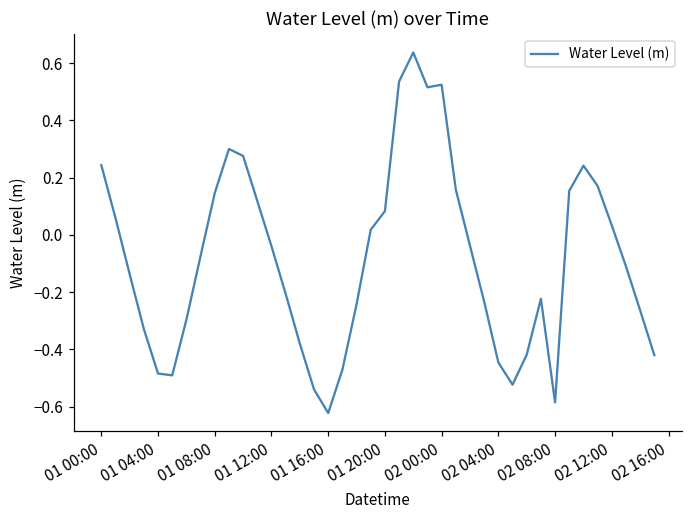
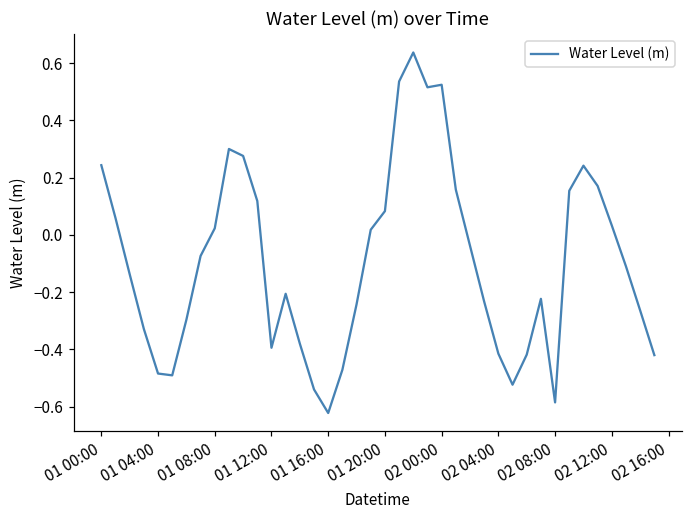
  {
    "01 00:00": 0.24,
    "01 04:00": -0.48,
-   "01 08:00": 0.15,
-   "01 12:00": -0.04,
+   "01 08:00": 0.02,
+   "01 12:00": -0.39,
    "01 16:00": -0.62,
    "01 20:00": 0.08,
    "02 00:00": 0.52,
-   "02 04:00": -0.45,
+   "02 04:00": -0.42,
    "02 08:00": -0.59,
    "02 12:00": 0.03
  }
